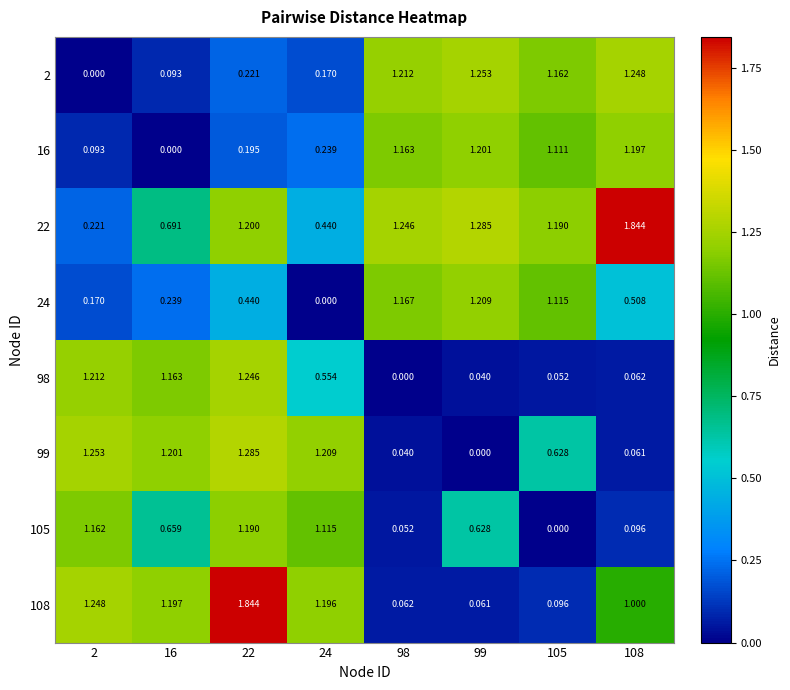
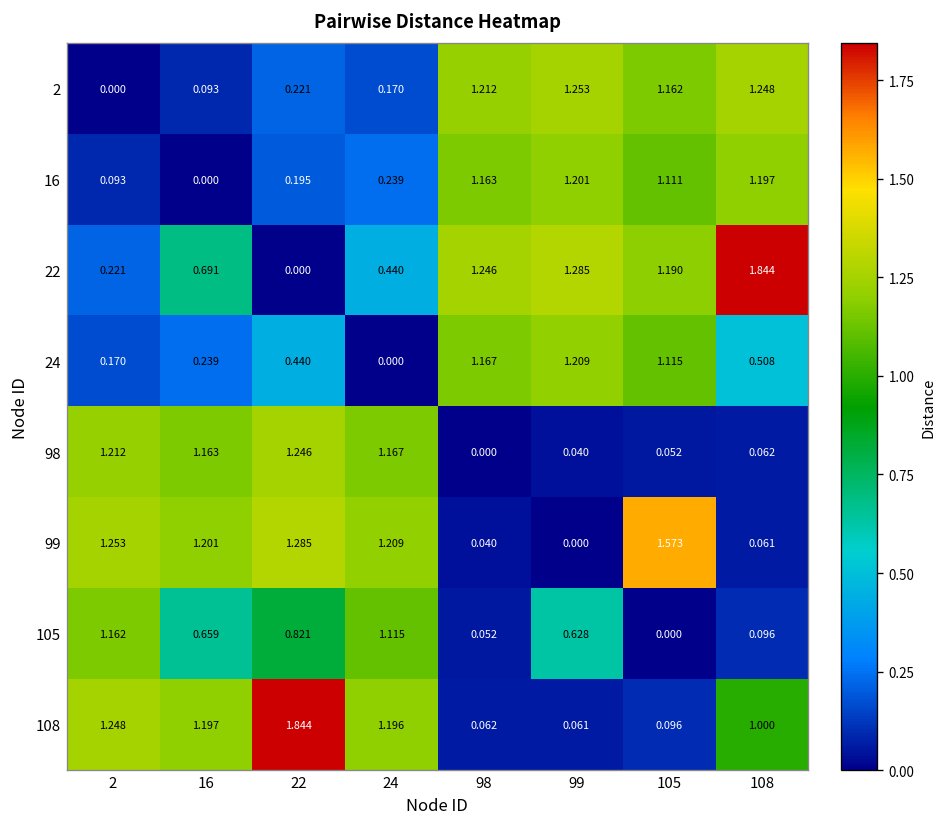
  {
    "2": {
      "2": 0.000,
      "16": 0.093,
      "22": 0.221,
      "24": 0.170,
      "98": 1.212,
      "99": 1.253,
      "105": 1.162,
      "108": 1.248
    },
    "16": {
      "2": 0.093,
      "16": 0.000,
      "22": 0.195,
      "24": 0.239,
      "98": 1.163,
      "99": 1.201,
      "105": 1.111,
      "108": 1.197
    },
    "22": {
      "2": 0.221,
      "16": 0.691,
-     "22": 1.200,
+     "22": 0.000,
      "24": 0.440,
      "98": 1.246,
      "99": 1.285,
      "105": 1.190,
      "108": 1.844
    },
    "24": {
      "2": 0.170,
      "16": 0.239,
      "22": 0.440,
      "24": 0.000,
      "98": 1.167,
      "99": 1.209,
      "105": 1.115,
      "108": 0.508
    },
    "98": {
      "2": 1.212,
      "16": 1.163,
      "22": 1.246,
-     "24": 0.554,
+     "24": 1.167,
      "98": 0.000,
      "99": 0.040,
      "105": 0.052,
      "108": 0.062
    },
    "99": {
      "2": 1.253,
      "16": 1.201,
      "22": 1.285,
      "24": 1.209,
      "98": 0.040,
      "99": 0.000,
-     "105": 0.628,
+     "105": 1.573,
      "108": 0.061
    },
    "105": {
      "2": 1.162,
      "16": 0.659,
-     "22": 1.190,
+     "22": 0.821,
      "24": 1.115,
      "98": 0.052,
      "99": 0.628,
      "105": 0.000,
      "108": 0.096
    },
    "108": {
      "2": 1.248,
      "16": 1.197,
      "22": 1.844,
      "24": 1.196,
      "98": 0.062,
      "99": 0.061,
      "105": 0.096,
      "108": 1.000
    }
  }
